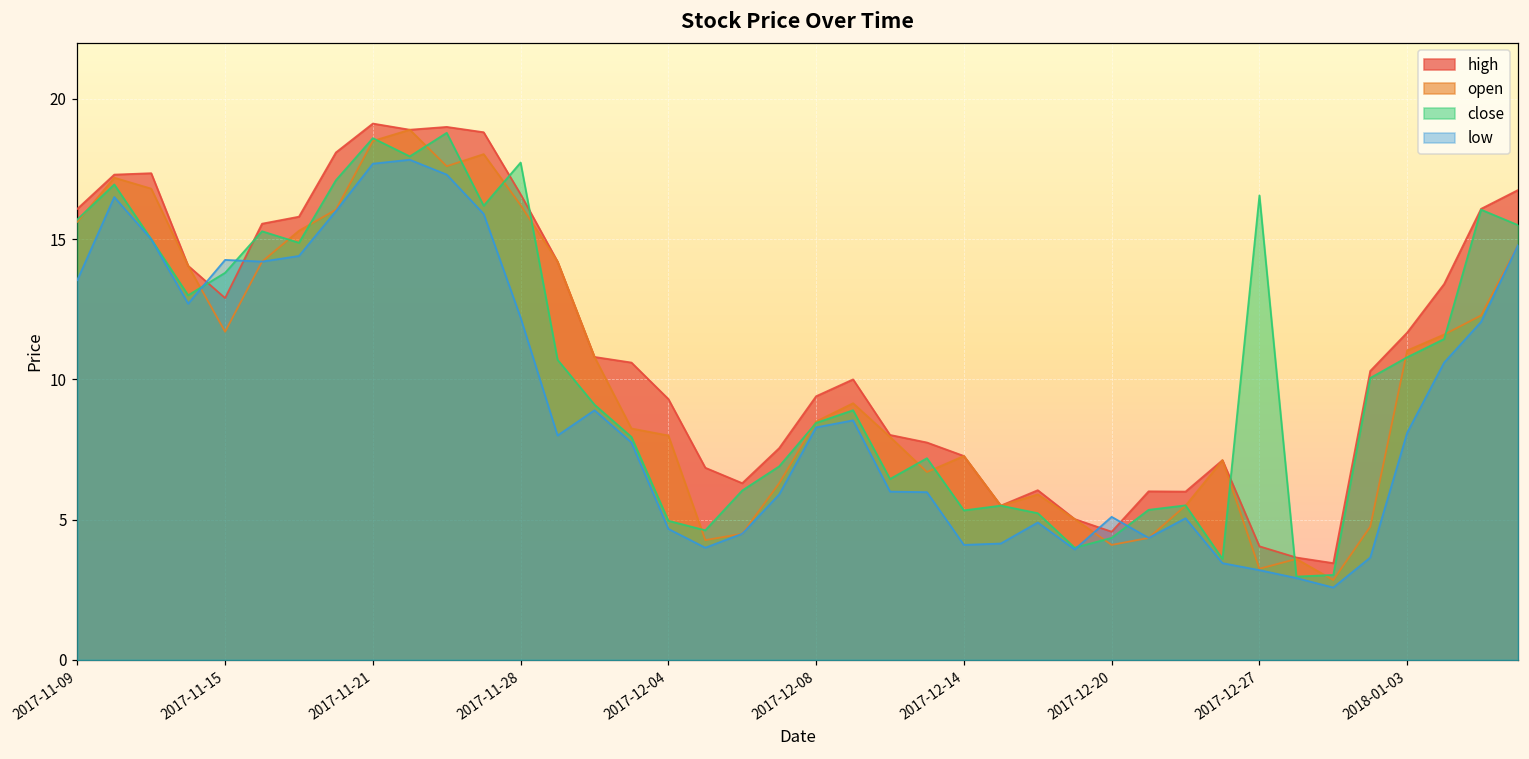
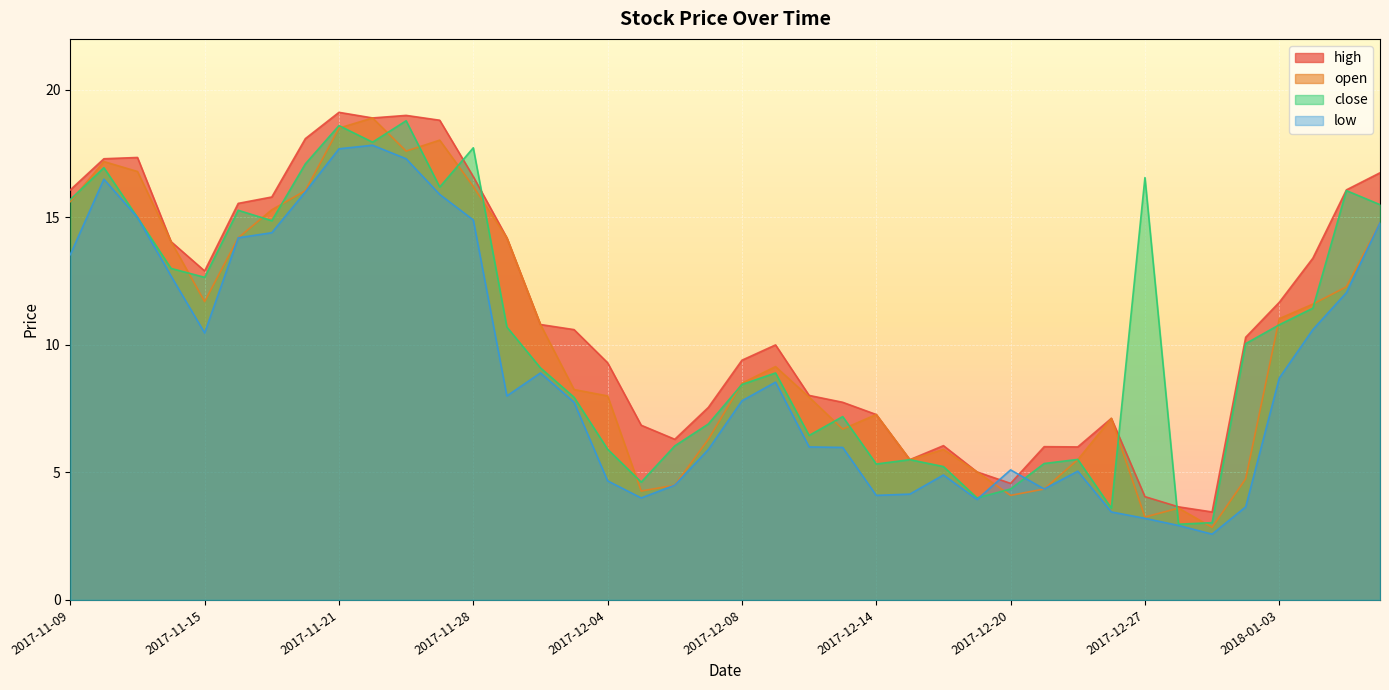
  {
    "close": {
-     "2017-11-15": 13.8,
+     "2017-11-15": 12.7,
      "2017-11-28": 17.7,
-     "2017-12-04": 5.0,
+     "2017-12-04": 5.9,
      "2017-12-14": 5.3,
      "2017-12-20": 4.4,
      "2017-12-27": 16.6,
      "2018-01-03": 10.8
    },
    "low": {
      "2017-11-09": 13.5,
-     "2017-11-15": 14.3,
+     "2017-11-15": 10.5,
      "2017-11-21": 17.7,
-     "2017-11-28": 12.2,
+     "2017-11-28": 14.9,
      "2017-12-04": 4.7,
-     "2017-12-08": 8.3,
+     "2017-12-08": 7.8,
      "2017-12-14": 4.1,
      "2017-12-20": 5.1,
-     "2018-01-03": 8.1
+     "2018-01-03": 8.7
    }
  }
